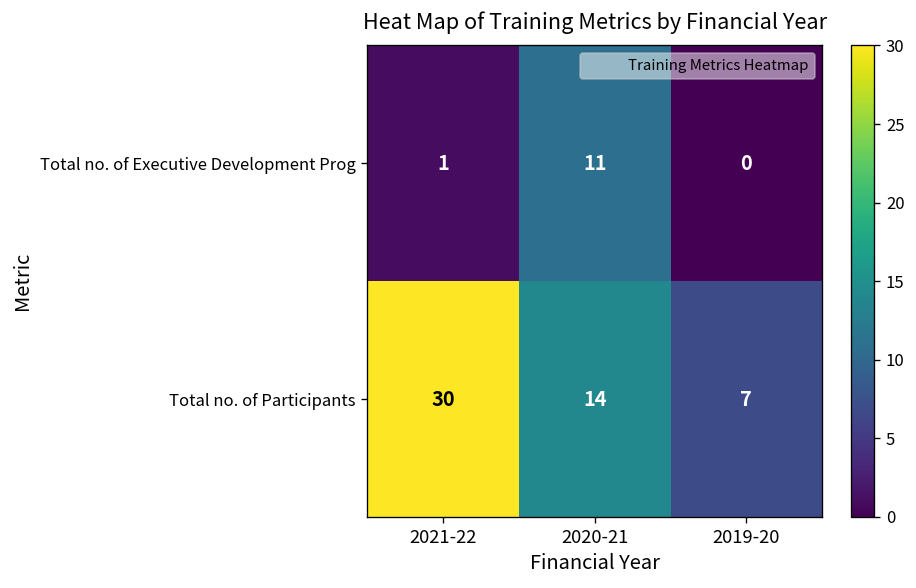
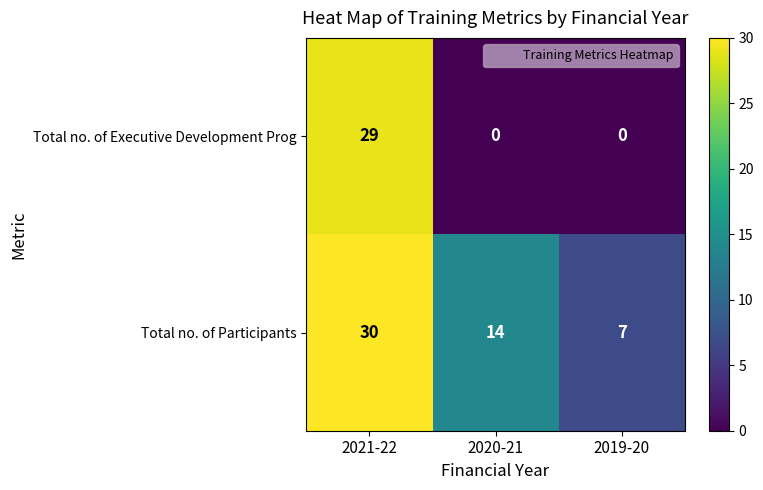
  {
    "Total no. of Executive Development Prog": {
-     "2021-22": 1,
-     "2020-21": 11,
+     "2021-22": 29,
+     "2020-21": 0,
      "2019-20": 0
    },
    "Total no. of Participants": {
      "2021-22": 30,
      "2020-21": 14,
      "2019-20": 7
    }
  }
